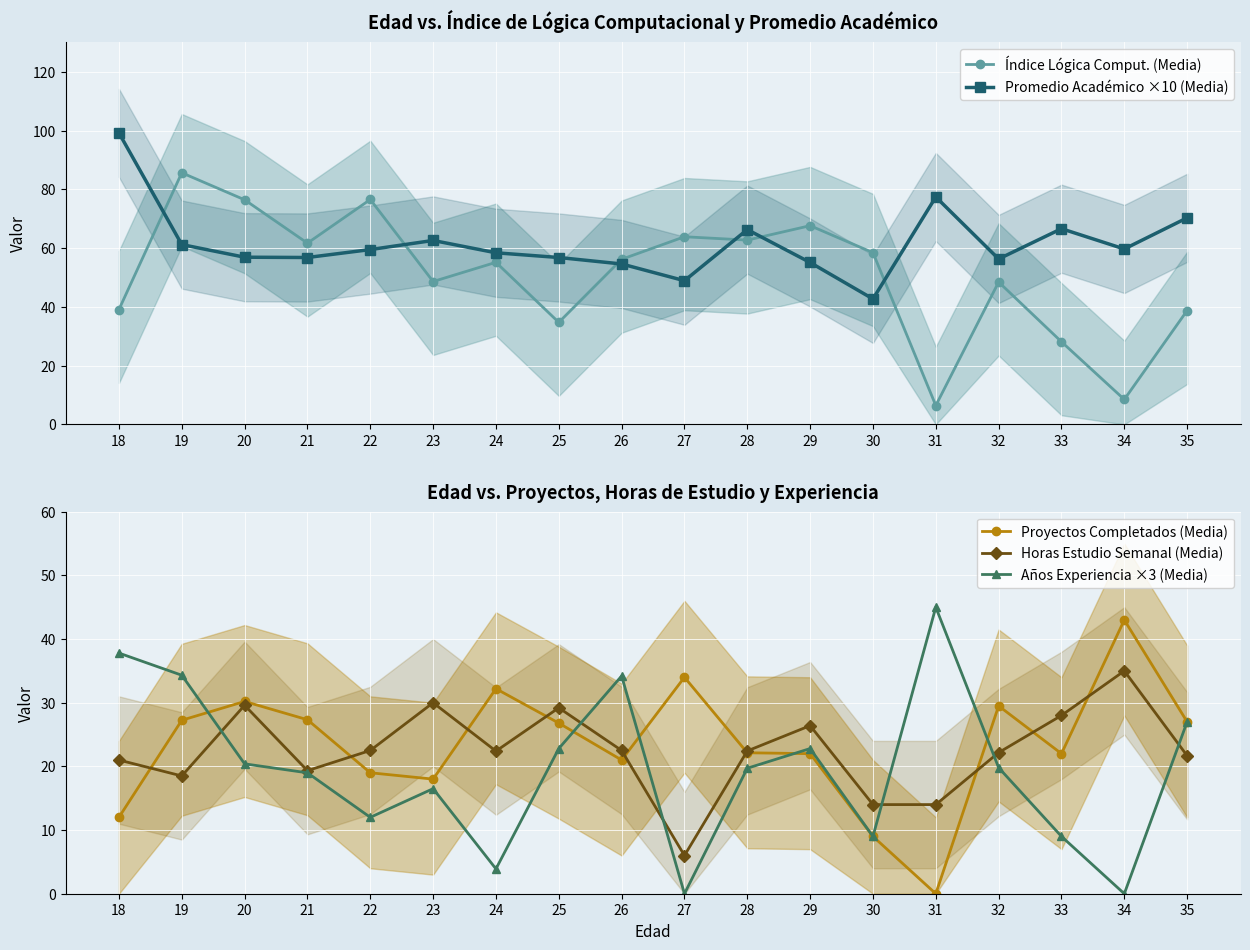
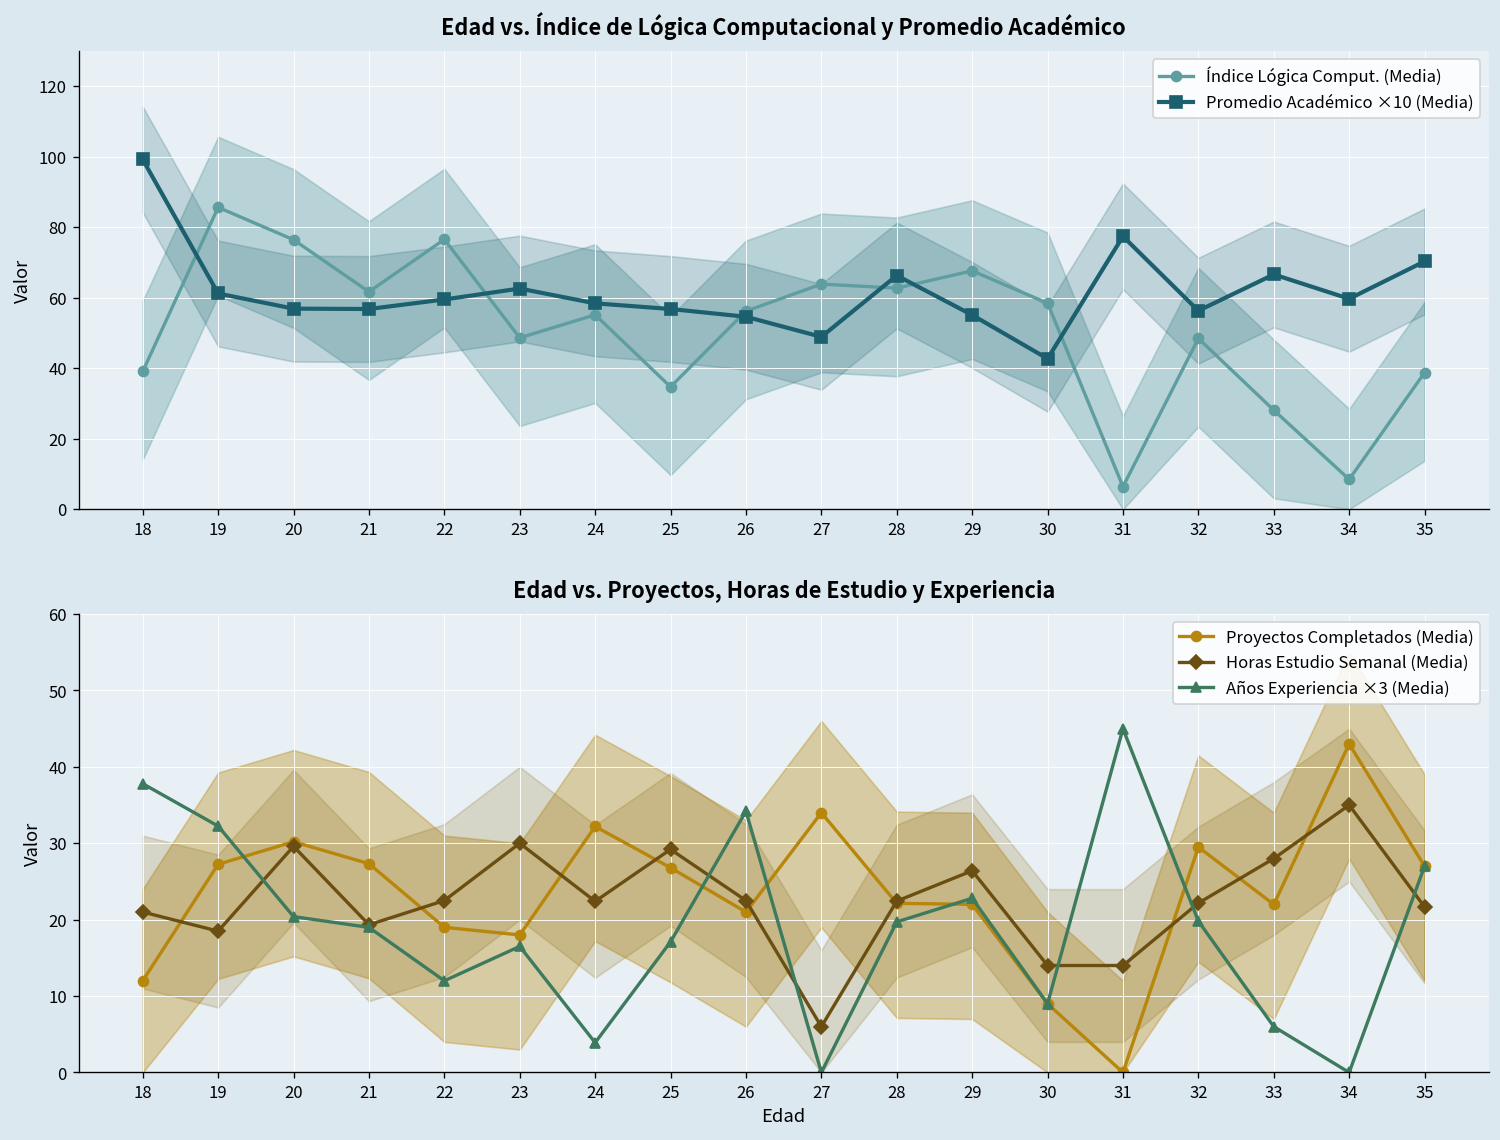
  {
    "Edad vs. Proyectos, Horas de Estudio y Experiencia": {
      "Años Experiencia ×3 (Media)": {
        "18": 38,
-       "19": 34,
+       "19": 32,
        "20": 20,
        "22": 12,
        "23": 17,
        "24": 4,
-       "25": 23,
+       "25": 17,
        "26": 34,
        "27": 0,
        "28": 20,
        "29": 23,
        "31": 45,
        "32": 20,
-       "33": 9,
+       "33": 6,
        "34": 0
      }
    }
  }
